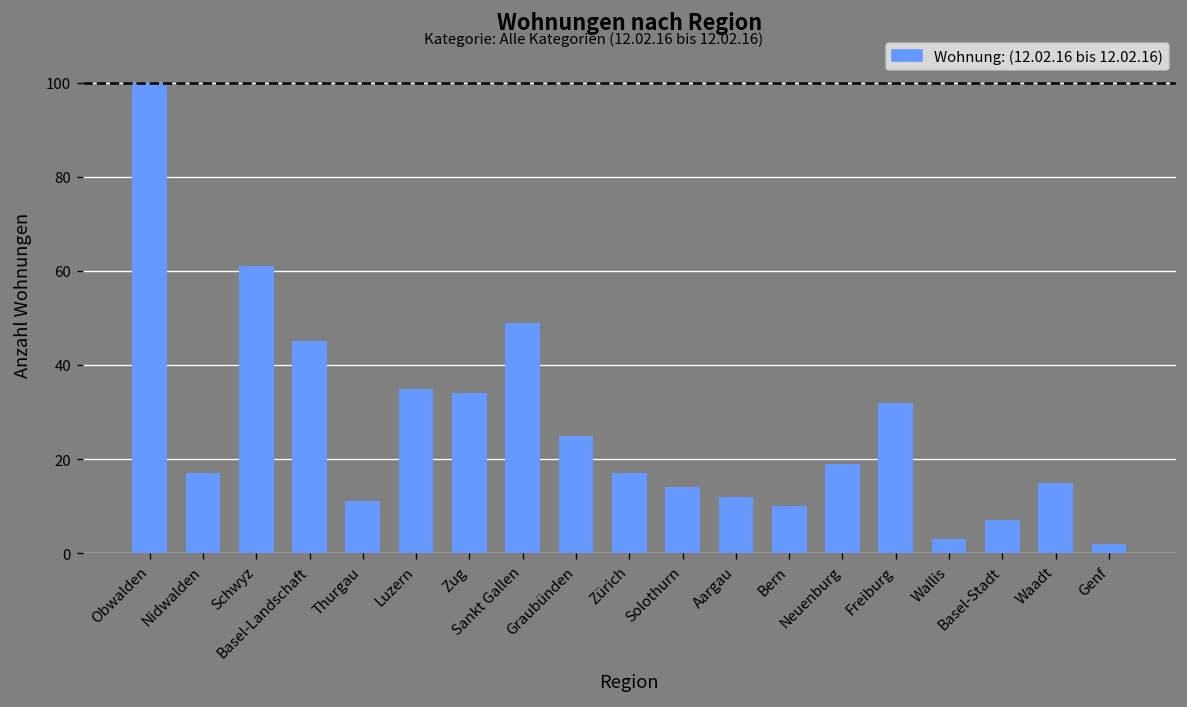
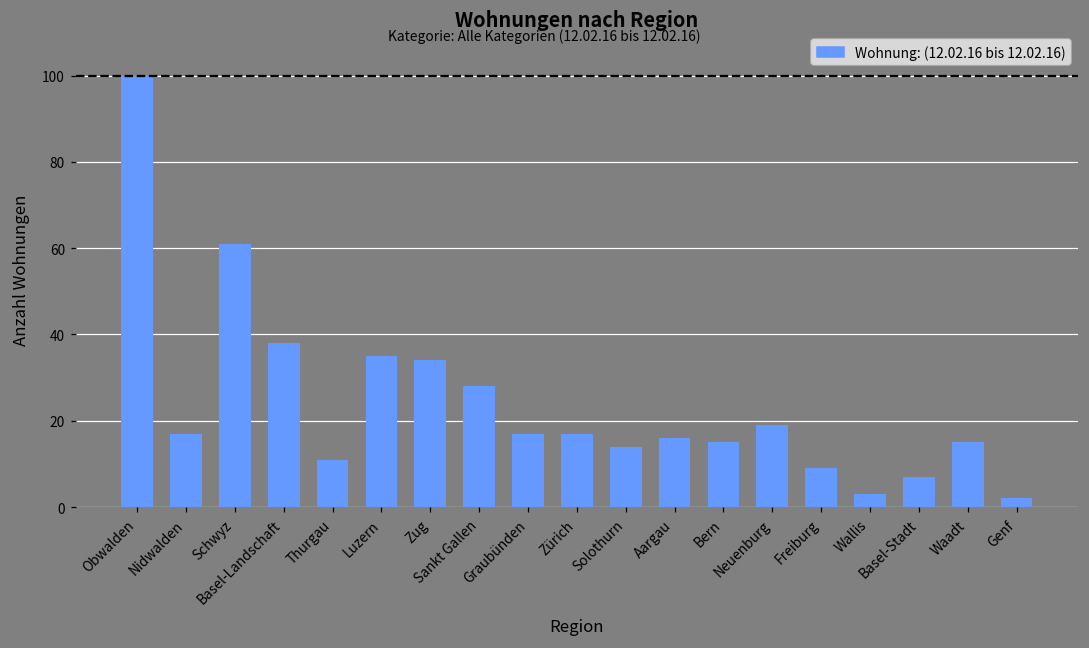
  {
    "Obwalden": 100,
    "Nidwalden": 17,
    "Schwyz": 61,
-   "Basel-Landschaft": 45,
+   "Basel-Landschaft": 38,
    "Thurgau": 11,
    "Luzern": 35,
    "Zug": 34,
-   "Sankt Gallen": 49,
-   "Graubünden": 25,
+   "Sankt Gallen": 28,
+   "Graubünden": 17,
    "Zürich": 17,
    "Solothurn": 14,
-   "Aargau": 12,
-   "Bern": 10,
+   "Aargau": 16,
+   "Bern": 15,
    "Neuenburg": 19,
-   "Freiburg": 32,
+   "Freiburg": 9,
    "Wallis": 3,
    "Basel-Stadt": 7,
    "Waadt": 15,
    "Genf": 2
  }
